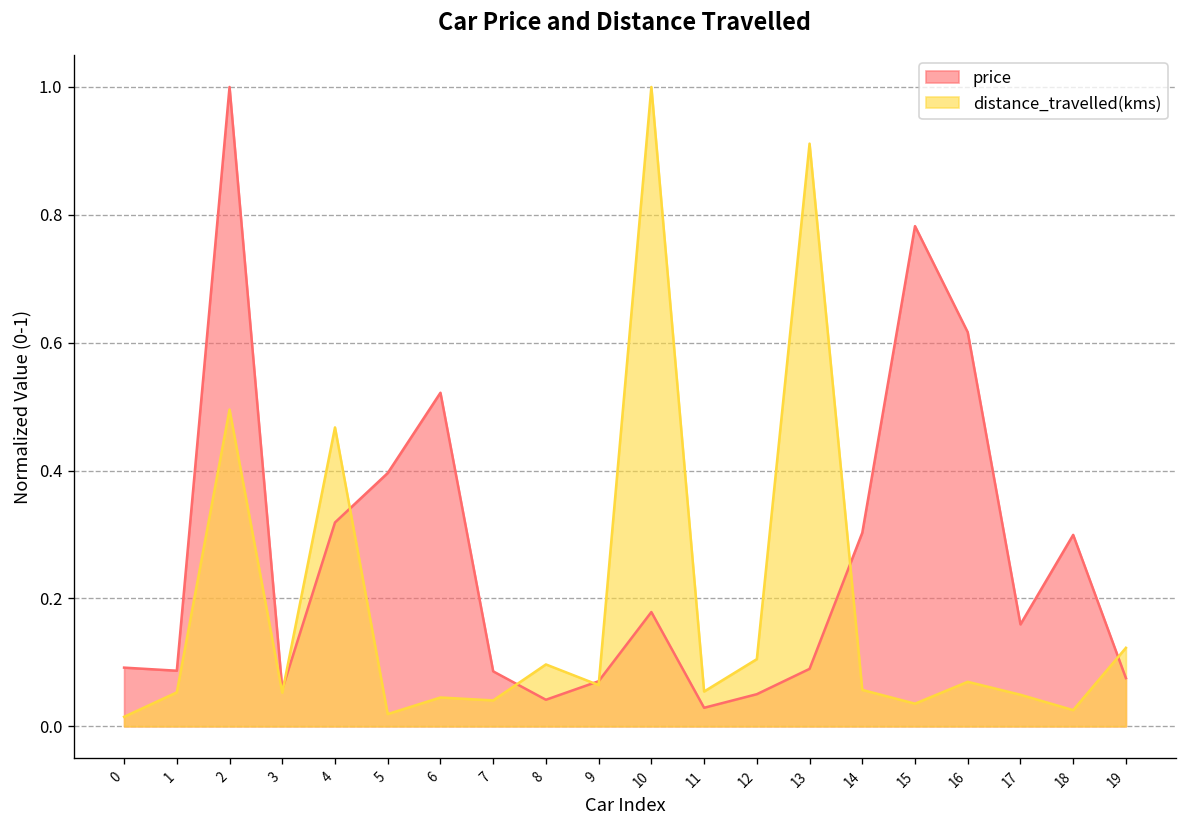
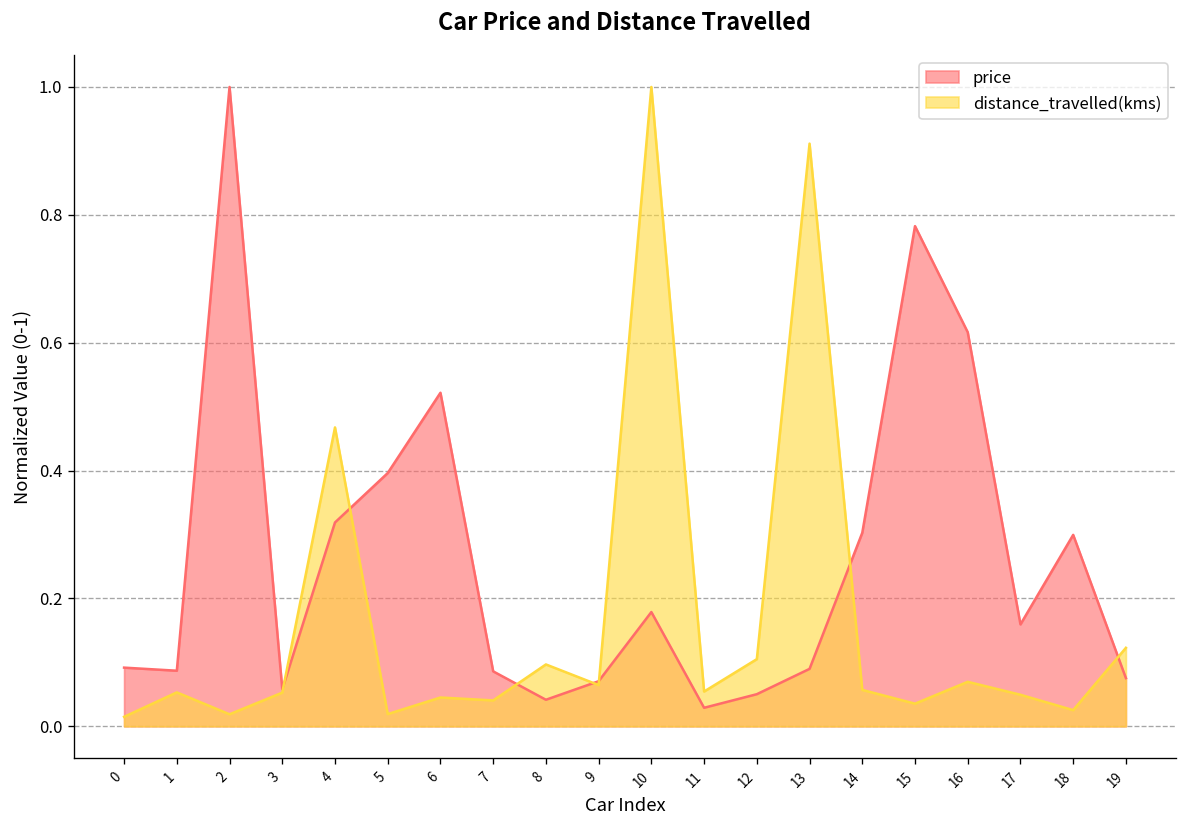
  {
    "price": {
      "0": 0.09,
      "1": 0.09,
      "2": 1.00,
      "3": 0.06,
      "4": 0.32,
      "5": 0.40,
      "6": 0.52,
      "7": 0.09,
      "8": 0.04,
      "9": 0.07,
      "10": 0.18,
      "11": 0.03,
      "12": 0.05,
      "13": 0.09,
      "14": 0.30,
      "15": 0.78,
      "16": 0.62,
      "17": 0.16,
      "18": 0.30,
      "19": 0.08
    },
    "distance_travelled(kms)": {
      "0": 0.01,
      "1": 0.05,
-     "2": 0.50,
+     "2": 0.02,
      "3": 0.05,
      "4": 0.47,
      "5": 0.02,
      "6": 0.05,
      "7": 0.04,
      "8": 0.10,
      "9": 0.06,
      "10": 1.00,
      "11": 0.05,
      "12": 0.11,
      "13": 0.91,
      "14": 0.06,
      "15": 0.04,
      "16": 0.07,
      "17": 0.05,
      "18": 0.03,
      "19": 0.12
    }
  }
